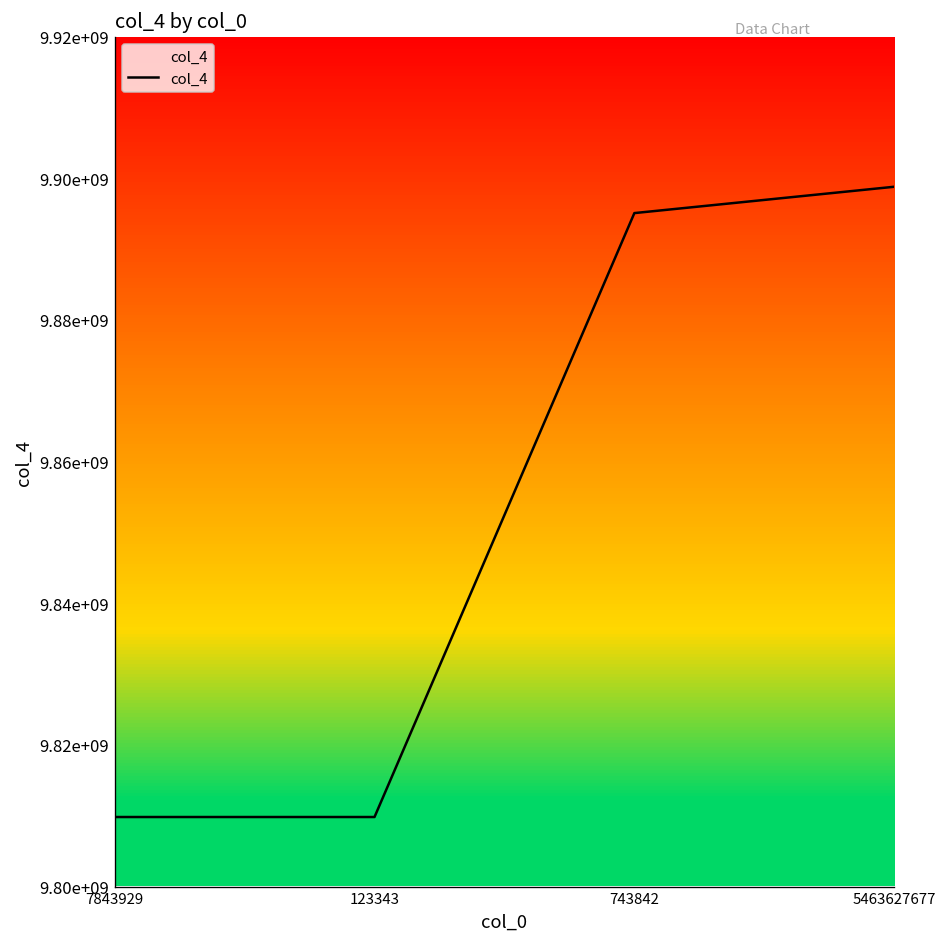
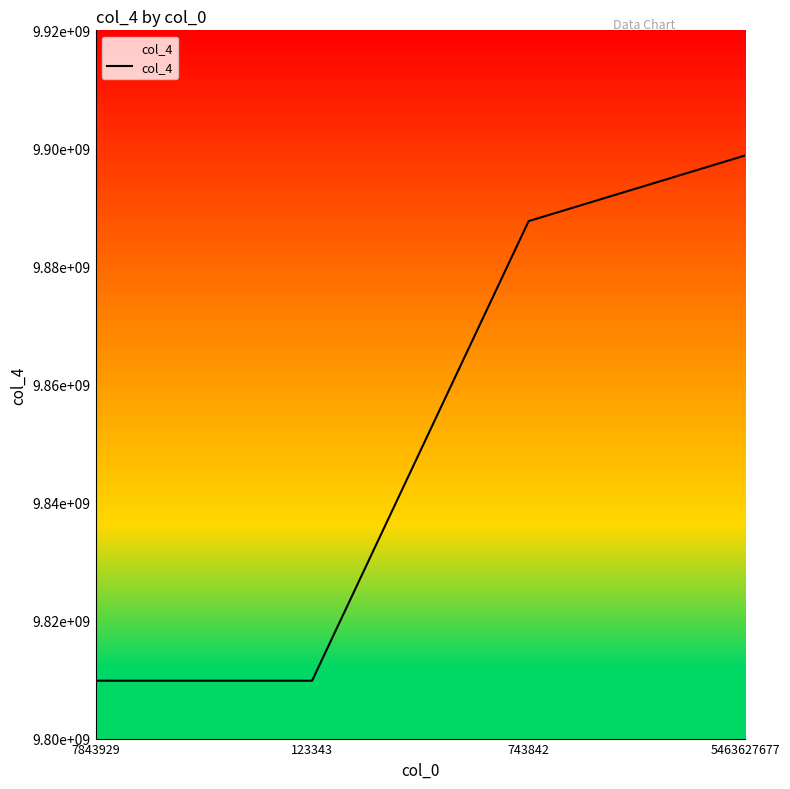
  {
    "7843929": 9810000000,
    "123343": 9810000000,
-   "743842": 9895000000,
+   "743842": 9888000000,
    "5463627677": 9899000000
  }
